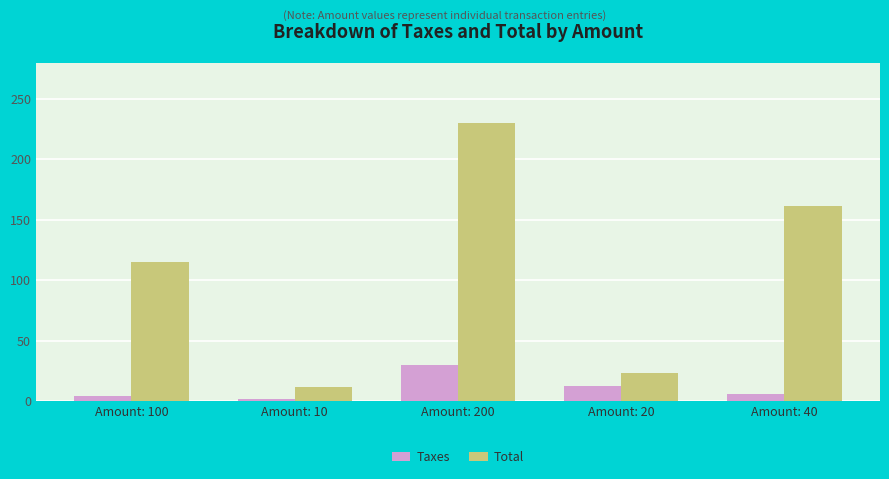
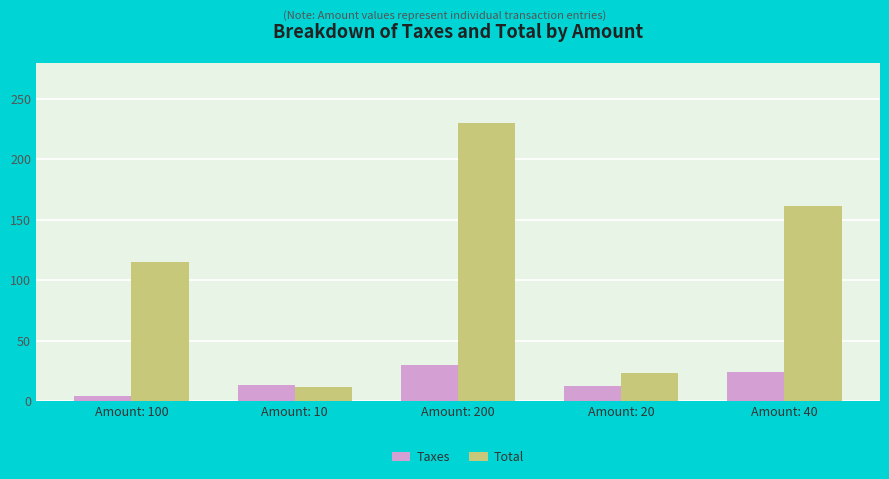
  {
    "Taxes": {
      "Amount: 100": 4,
-     "Amount: 10": 2,
+     "Amount: 10": 13,
      "Amount: 200": 30,
      "Amount: 20": 12,
-     "Amount: 40": 6
+     "Amount: 40": 24
    },
    "Total": {
      "Amount: 100": 115,
      "Amount: 10": 12,
      "Amount: 200": 230,
      "Amount: 20": 23,
      "Amount: 40": 161
    }
  }
